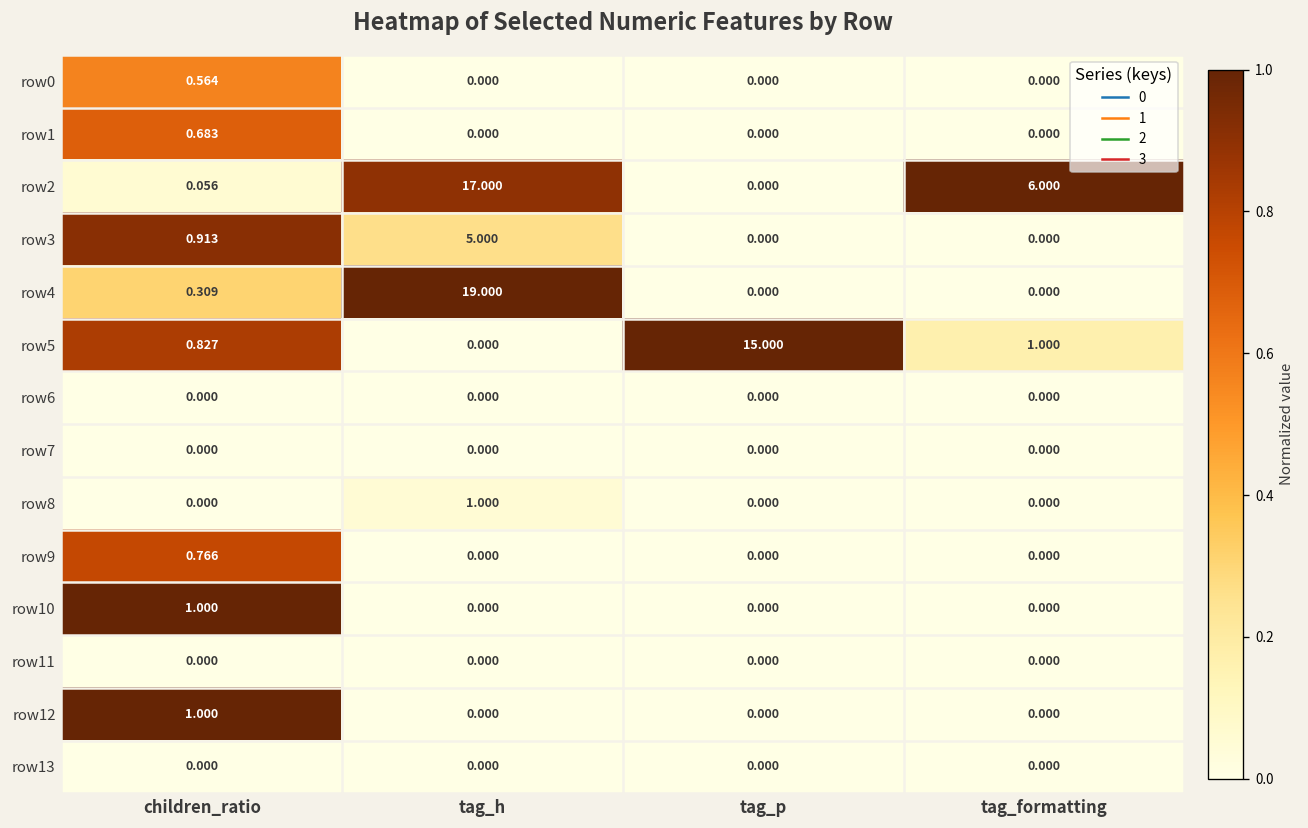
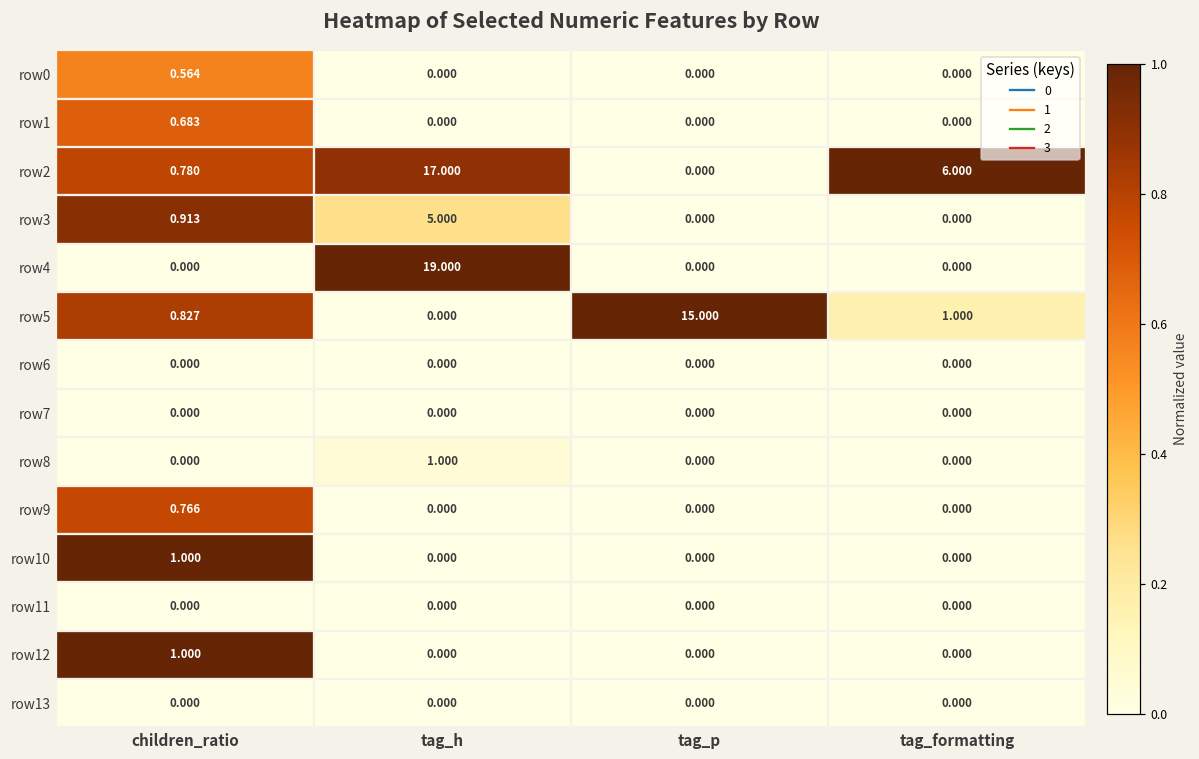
  {
    "row0": {
      "children_ratio": 0.564,
      "tag_h": 0.000,
      "tag_p": 0.000,
      "tag_formatting": 0.000
    },
    "row1": {
      "children_ratio": 0.683,
      "tag_h": 0.000,
      "tag_p": 0.000,
      "tag_formatting": 0.000
    },
    "row2": {
-     "children_ratio": 0.056,
+     "children_ratio": 0.780,
      "tag_h": 17.000,
      "tag_p": 0.000,
      "tag_formatting": 6.000
    },
    "row3": {
      "children_ratio": 0.913,
      "tag_h": 5.000,
      "tag_p": 0.000,
      "tag_formatting": 0.000
    },
    "row4": {
-     "children_ratio": 0.309,
+     "children_ratio": 0.000,
      "tag_h": 19.000,
      "tag_p": 0.000,
      "tag_formatting": 0.000
    },
    "row5": {
      "children_ratio": 0.827,
      "tag_h": 0.000,
      "tag_p": 15.000,
      "tag_formatting": 1.000
    },
    "row6": {
      "children_ratio": 0.000,
      "tag_h": 0.000,
      "tag_p": 0.000,
      "tag_formatting": 0.000
    },
    "row7": {
      "children_ratio": 0.000,
      "tag_h": 0.000,
      "tag_p": 0.000,
      "tag_formatting": 0.000
    },
    "row8": {
      "children_ratio": 0.000,
      "tag_h": 1.000,
      "tag_p": 0.000,
      "tag_formatting": 0.000
    },
    "row9": {
      "children_ratio": 0.766,
      "tag_h": 0.000,
      "tag_p": 0.000,
      "tag_formatting": 0.000
    },
    "row10": {
      "children_ratio": 1.000,
      "tag_h": 0.000,
      "tag_p": 0.000,
      "tag_formatting": 0.000
    },
    "row11": {
      "children_ratio": 0.000,
      "tag_h": 0.000,
      "tag_p": 0.000,
      "tag_formatting": 0.000
    },
    "row12": {
      "children_ratio": 1.000,
      "tag_h": 0.000,
      "tag_p": 0.000,
      "tag_formatting": 0.000
    },
    "row13": {
      "children_ratio": 0.000,
      "tag_h": 0.000,
      "tag_p": 0.000,
      "tag_formatting": 0.000
    }
  }
